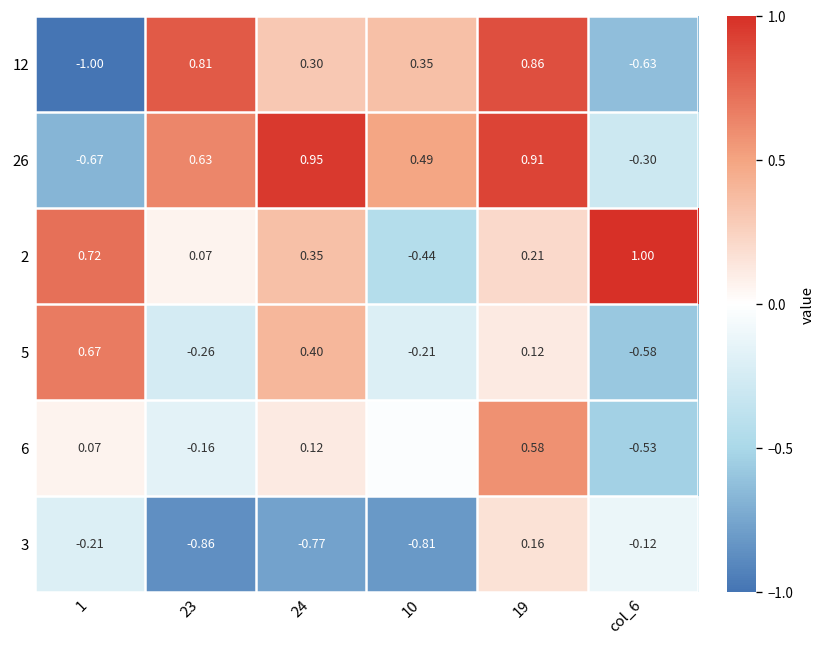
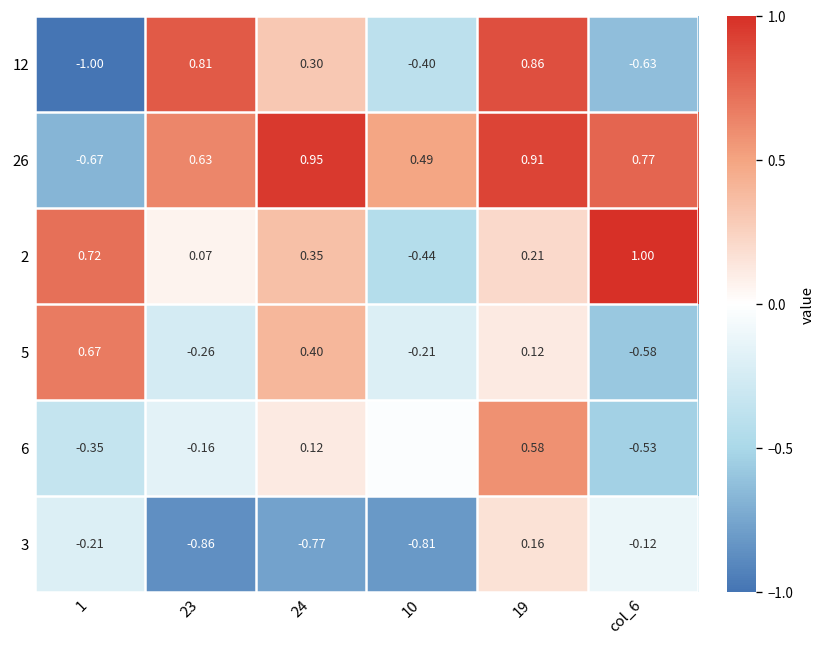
  {
    "12": {
      "1": -1.00,
      "23": 0.81,
      "24": 0.30,
-     "10": 0.35,
+     "10": -0.40,
      "19": 0.86,
      "col_6": -0.63
    },
    "26": {
      "1": -0.67,
      "23": 0.63,
      "24": 0.95,
      "10": 0.49,
      "19": 0.91,
-     "col_6": -0.30
+     "col_6": 0.77
    },
    "2": {
      "1": 0.72,
      "23": 0.07,
      "24": 0.35,
      "10": -0.44,
      "19": 0.21,
      "col_6": 1.00
    },
    "5": {
      "1": 0.67,
      "23": -0.26,
      "24": 0.40,
      "10": -0.21,
      "19": 0.12,
      "col_6": -0.58
    },
    "6": {
-     "1": 0.07,
+     "1": -0.35,
      "23": -0.16,
      "24": 0.12,
      "19": 0.58,
      "col_6": -0.53
    },
    "3": {
      "1": -0.21,
      "23": -0.86,
      "24": -0.77,
      "10": -0.81,
      "19": 0.16,
      "col_6": -0.12
    }
  }
